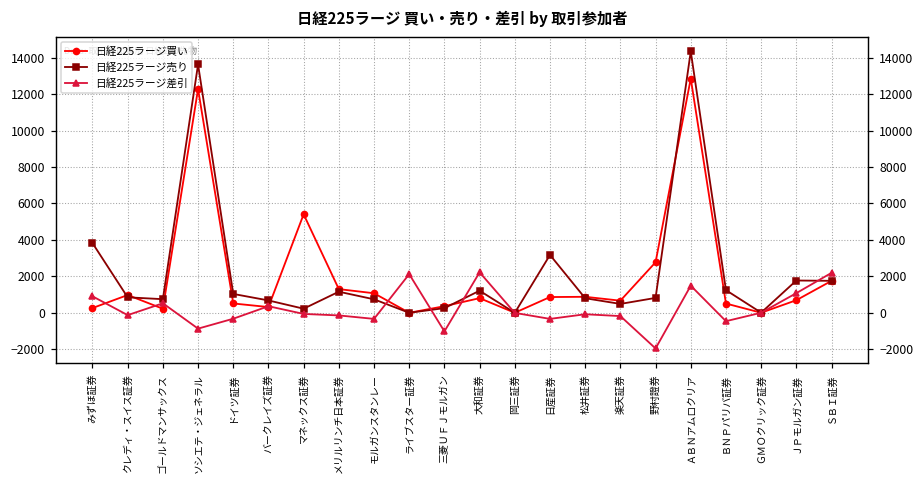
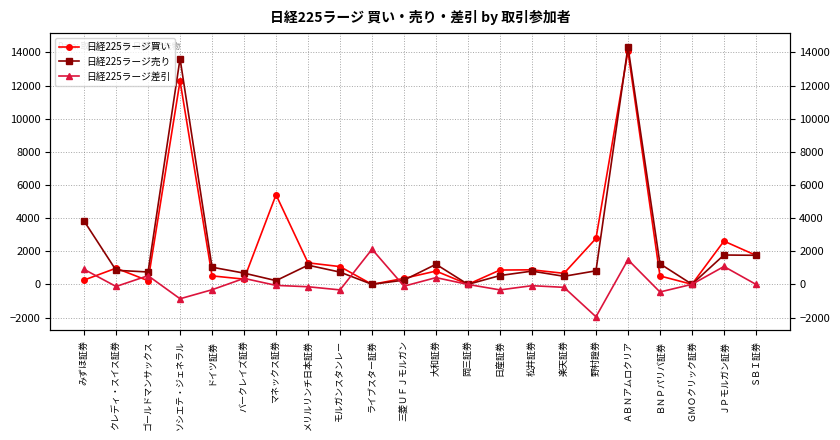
  {
    "日経225ラージ買い": {
      "みずほ証券": 300,
      "ゴールドマンサックス": 200,
      "ソシエテ・ジェネラル": 12300,
      "ドイツ証券": 500,
      "マネックス証券": 5400,
      "モルガンスタンレー": 1100,
      "大和証券": 800,
      "日産証券": 900,
      "楽天証券": 700,
      "野村證券": 2800,
-     "ＡＢＮアムロクリア": 12900,
+     "ＡＢＮアムロクリア": 14100,
      "ＢＮＰパリバ証券": 500,
-     "ＪＰモルガン証券": 700
+     "ＪＰモルガン証券": 2600
    },
    "日経225ラージ売り": {
      "みずほ証券": 3800,
      "ゴールドマンサックス": 700,
      "ソシエテ・ジェネラル": 13600,
      "ドイツ証券": 1000,
      "バークレイズ証券": 700,
      "マネックス証券": 200,
      "モルガンスタンレー": 700,
      "大和証券": 1200,
-     "日産証券": 3200,
+     "日産証券": 500,
      "楽天証券": 500,
      "野村證券": 800,
      "ＡＢＮアムロクリア": 14300,
      "ＢＮＰパリバ証券": 1200,
      "ＪＰモルガン証券": 1800
    },
    "日経225ラージ差引": {
      "みずほ証券": 900,
      "クレディ・スイス証券": -100,
      "ゴールドマンサックス": 500,
      "ソシエテ・ジェネラル": -900,
      "ドイツ証券": -300,
      "マネックス証券": -100,
      "メリルリンチ日本証券": -100,
      "モルガンスタンレー": -300,
      "ライブスター証券": 2100,
-     "三菱ＵＦＪモルガン": -1000,
-     "大和証券": 2200,
+     "三菱ＵＦＪモルガン": -100,
+     "大和証券": 400,
      "日産証券": -300,
      "松井証券": -100,
      "楽天証券": -200,
      "野村證券": -2000,
      "ＡＢＮアムロクリア": 1500,
      "ＢＮＰパリバ証券": -500,
      "ＪＰモルガン証券": 1100,
-     "ＳＢＩ証券": 2200
+     "ＳＢＩ証券": 0
    }
  }
